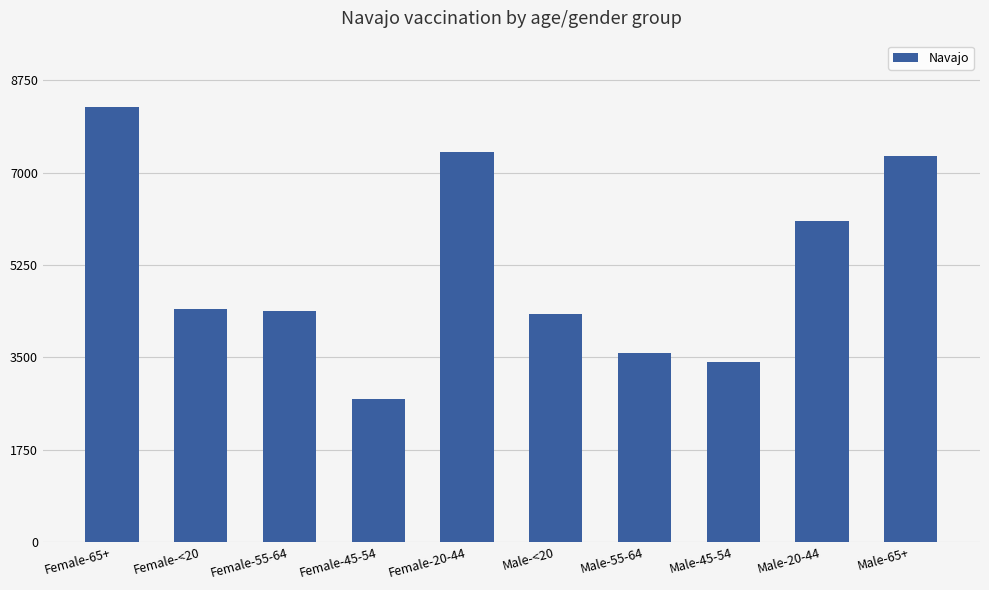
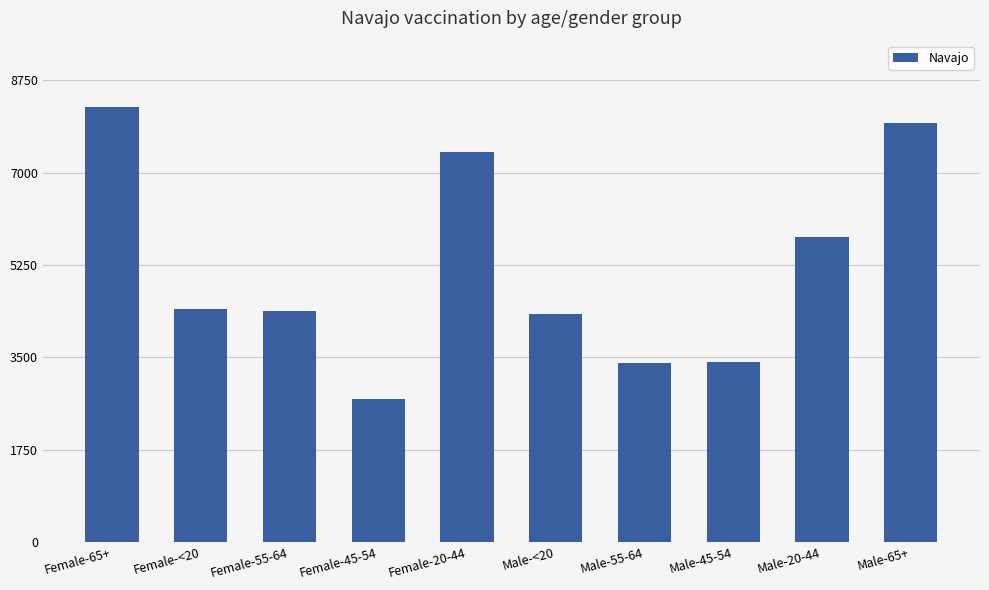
  {
    "Female-65+": 8200,
    "Female-<20": 4400,
    "Female-55-64": 4400,
    "Female-45-54": 2700,
    "Female-20-44": 7400,
    "Male-<20": 4300,
-   "Male-55-64": 3600,
+   "Male-55-64": 3400,
    "Male-45-54": 3400,
-   "Male-20-44": 6100,
-   "Male-65+": 7300
+   "Male-20-44": 5800,
+   "Male-65+": 7900
  }
